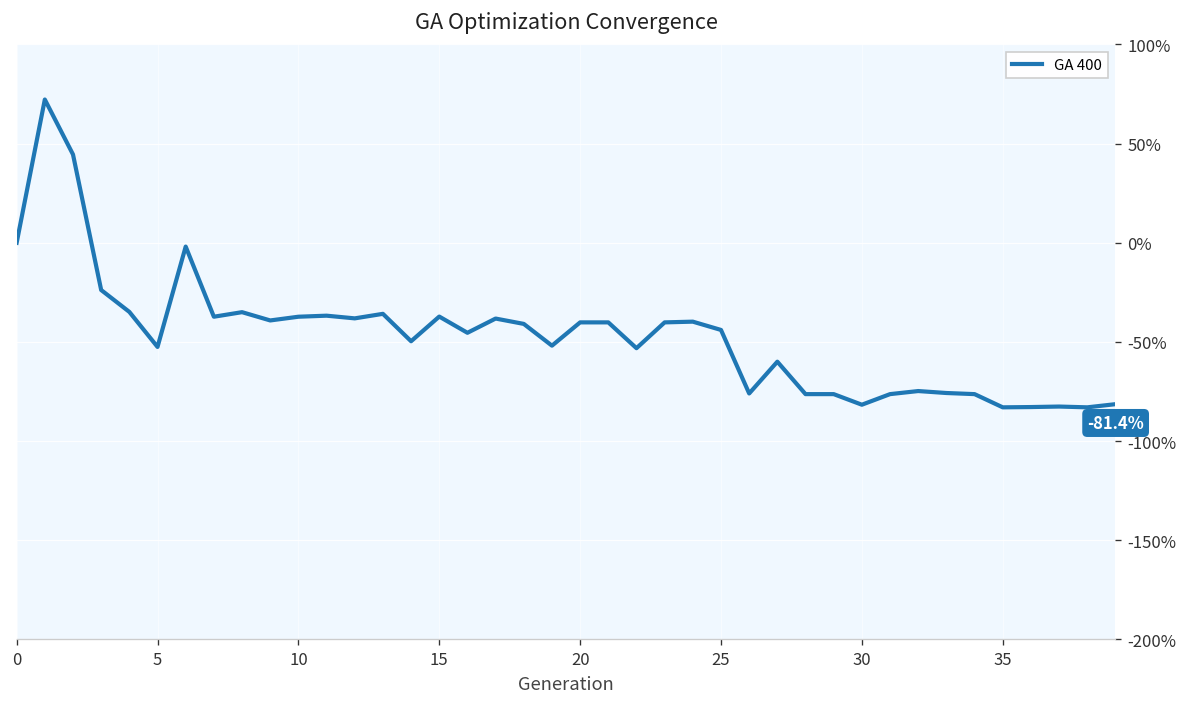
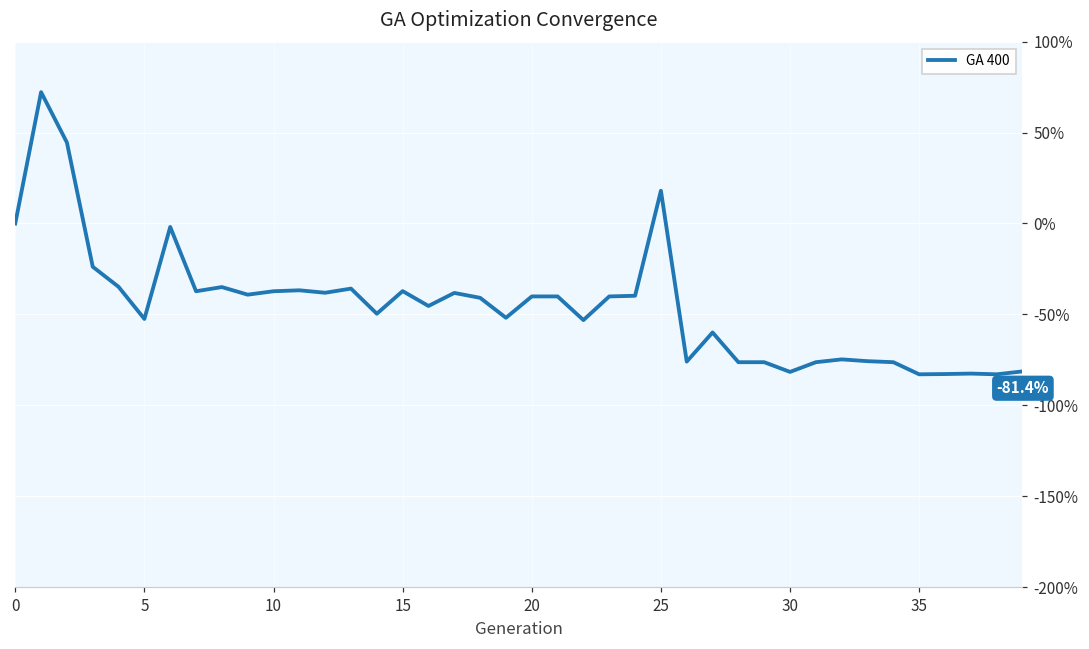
  {
    "0": "0%",
    "5": "-52%",
    "10": "-37%",
    "15": "-37%",
    "20": "-40%",
-   "25": "-44%",
+   "25": "18%",
    "30": "-82%",
    "35": "-83%"
  }
